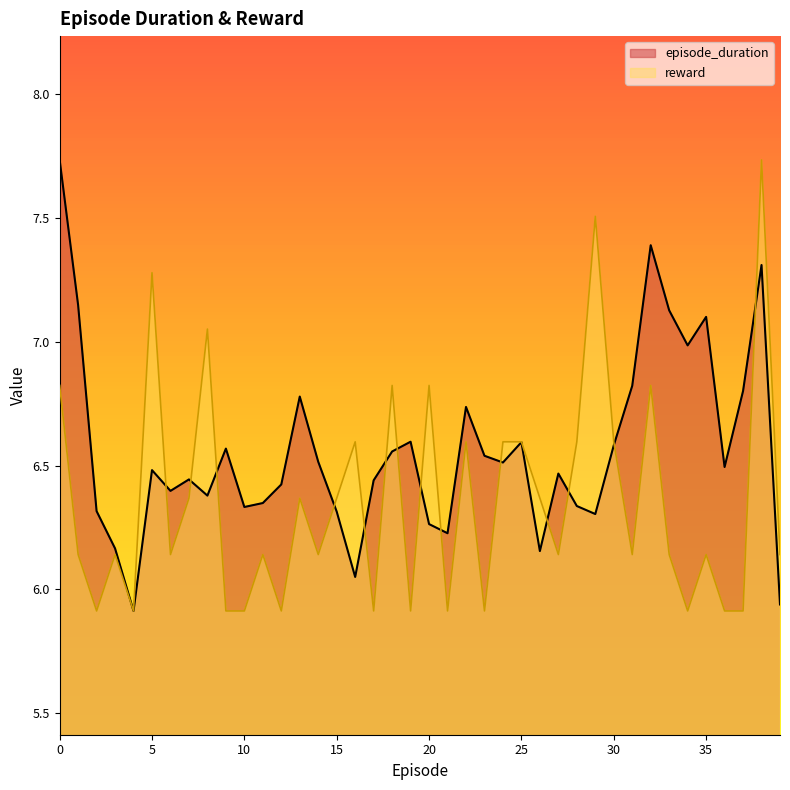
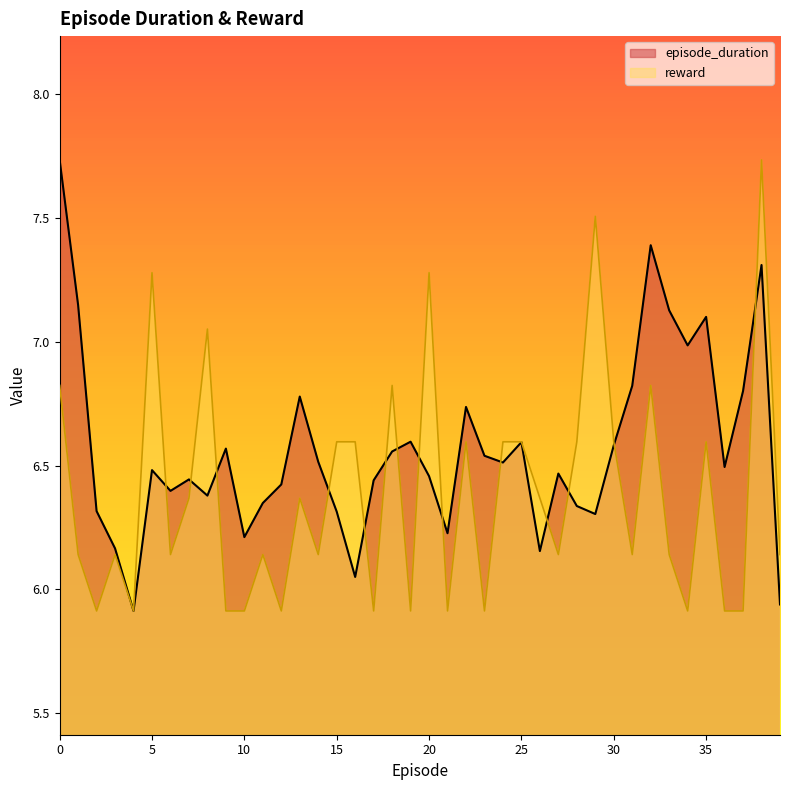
  {
    "episode_duration": {
      "0": 7.73,
      "5": 6.48,
-     "10": 6.33,
+     "10": 6.21,
      "15": 6.31,
-     "20": 6.26,
+     "20": 6.46,
      "30": 6.58,
      "35": 7.10
    },
    "reward": {
      "0": 6.82,
      "5": 7.28,
      "10": 5.91,
-     "15": 6.37,
-     "20": 6.82,
+     "15": 6.60,
+     "20": 7.28,
      "30": 6.60,
-     "35": 6.14
+     "35": 6.60
    }
  }
